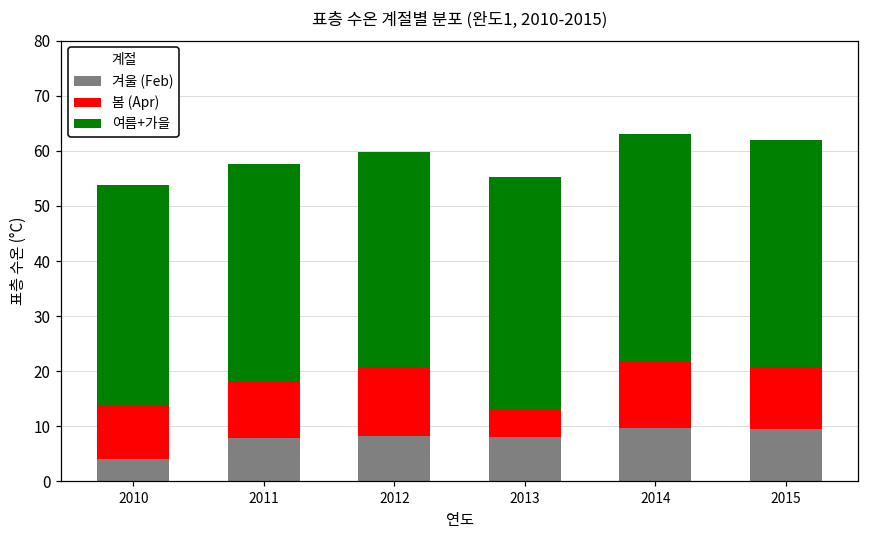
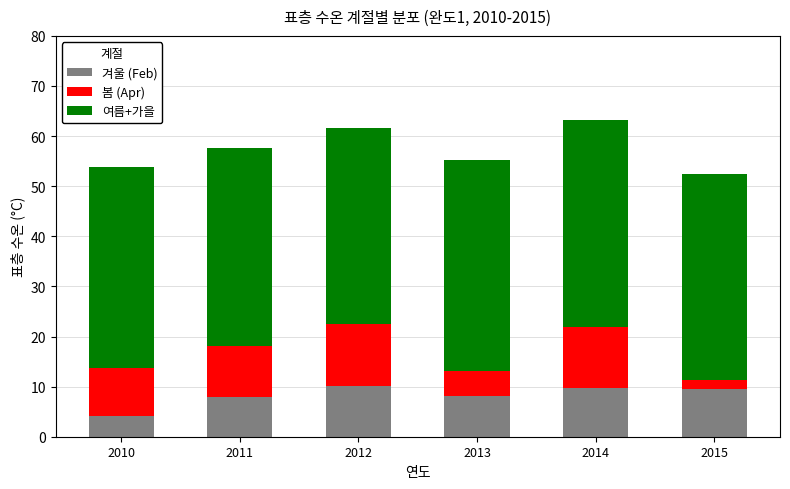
  {
    "겨울 (Feb)": {
      "2010": 4,
      "2011": 8,
-     "2012": 8,
+     "2012": 10,
      "2013": 8,
      "2014": 10,
      "2015": 10
    },
    "봄 (Apr)": {
      "2010": 10,
      "2011": 10,
      "2012": 12,
      "2013": 5,
      "2014": 12,
-     "2015": 11
+     "2015": 2
    },
    "여름+가을": {
      "2010": 40,
      "2011": 39,
      "2012": 39,
      "2013": 42,
      "2014": 41,
      "2015": 41
    }
  }
